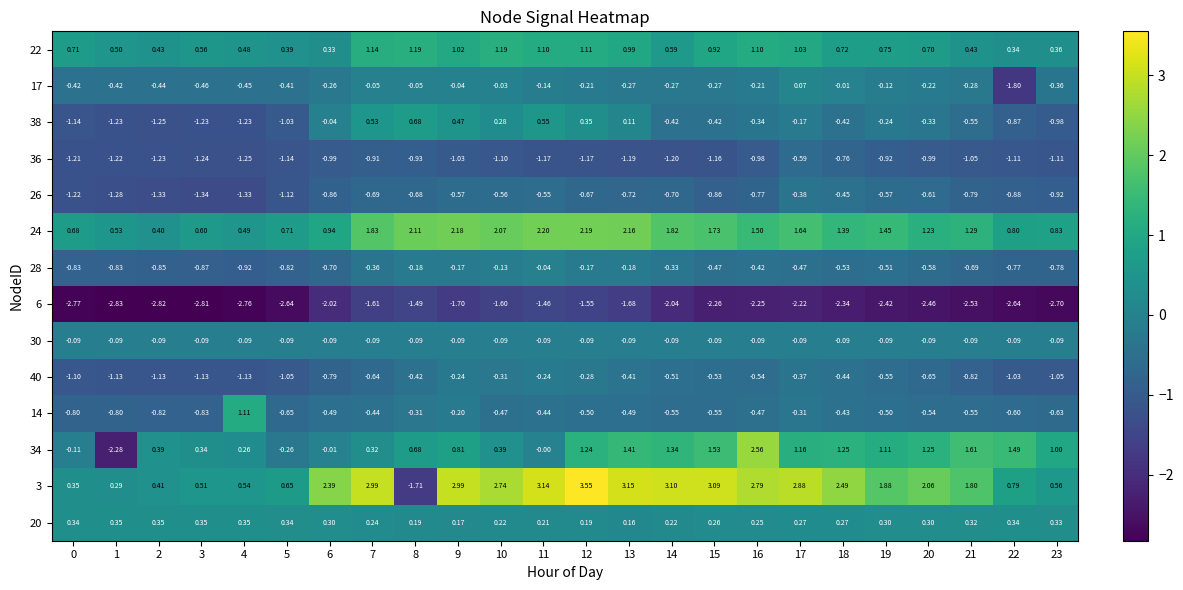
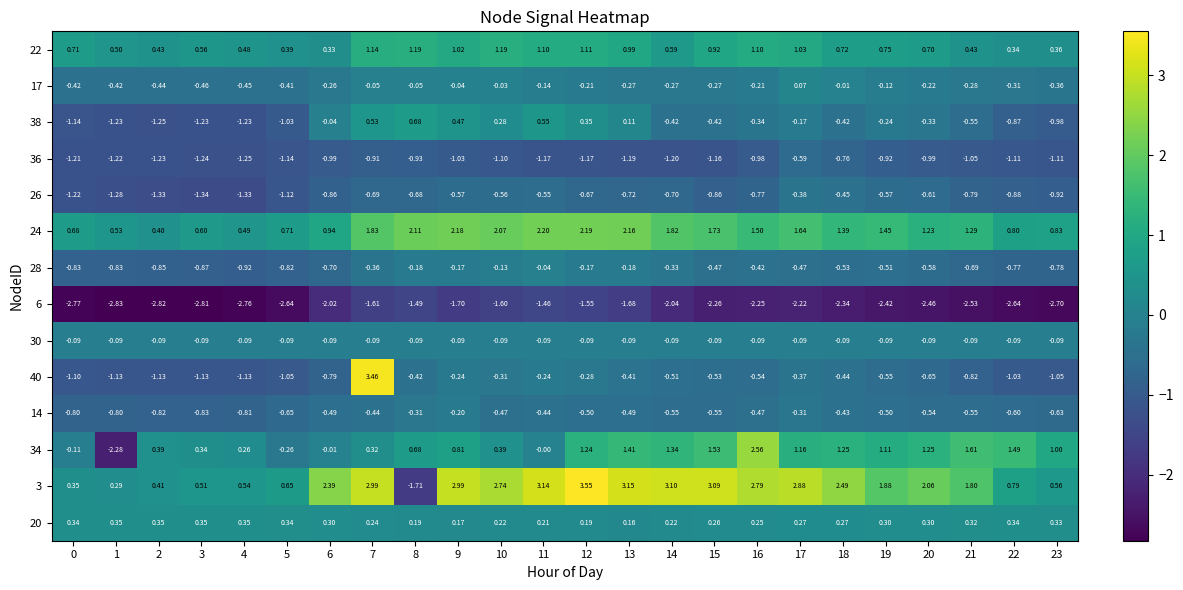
  {
    "17": {
      "0": -0.42,
      "1": -0.42,
      "2": -0.44,
      "3": -0.46,
      "4": -0.45,
      "5": -0.41,
      "6": -0.26,
      "7": -0.05,
      "8": -0.05,
      "9": -0.04,
      "10": -0.03,
      "11": -0.14,
      "12": -0.21,
      "13": -0.27,
      "14": -0.27,
      "15": -0.27,
      "16": -0.21,
      "17": 0.07,
      "18": -0.01,
      "19": -0.12,
      "20": -0.22,
      "21": -0.28,
-     "22": -1.80,
+     "22": -0.31,
      "23": -0.36
    },
    "40": {
      "0": -1.10,
      "1": -1.13,
      "2": -1.13,
      "3": -1.13,
      "4": -1.13,
      "5": -1.05,
      "6": -0.79,
-     "7": -0.64,
+     "7": 3.46,
      "8": -0.42,
      "9": -0.24,
      "10": -0.31,
      "11": -0.24,
      "12": -0.28,
      "13": -0.41,
      "14": -0.51,
      "15": -0.53,
      "16": -0.54,
      "17": -0.37,
      "18": -0.44,
      "19": -0.55,
      "20": -0.65,
      "21": -0.82,
      "22": -1.03,
      "23": -1.05
    },
    "14": {
      "0": -0.80,
      "1": -0.80,
      "2": -0.82,
      "3": -0.83,
-     "4": 1.11,
+     "4": -0.81,
      "5": -0.65,
      "6": -0.49,
      "7": -0.44,
      "8": -0.31,
      "9": -0.20,
      "10": -0.47,
      "11": -0.44,
      "12": -0.50,
      "13": -0.49,
      "14": -0.55,
      "15": -0.55,
      "16": -0.47,
      "17": -0.31,
      "18": -0.43,
      "19": -0.50,
      "20": -0.54,
      "21": -0.55,
      "22": -0.60,
      "23": -0.63
    }
  }
